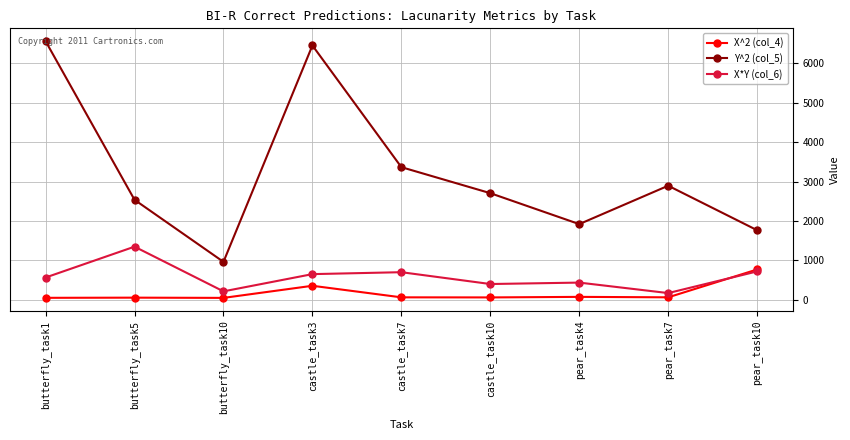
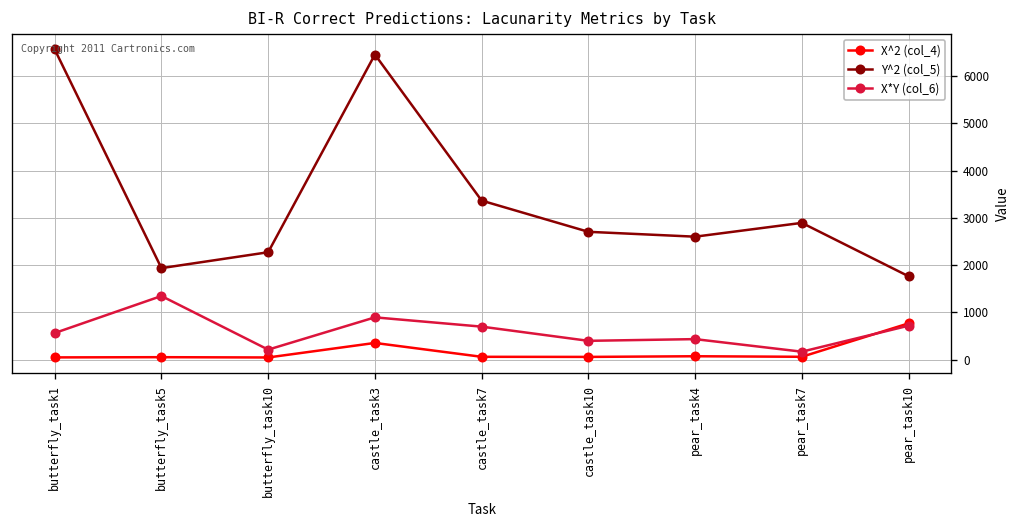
  {
    "X^2 (col_4)": {
      "butterfly_task1": 0,
      "butterfly_task5": 100,
      "butterfly_task10": 0,
      "castle_task3": 400,
      "castle_task7": 100,
      "castle_task10": 100,
      "pear_task4": 100,
      "pear_task7": 100
    },
    "Y^2 (col_5)": {
-     "butterfly_task5": 2500,
-     "butterfly_task10": 1000,
+     "butterfly_task5": 1900,
+     "butterfly_task10": 2300,
      "castle_task3": 6500,
      "castle_task7": 3400,
      "castle_task10": 2700,
-     "pear_task4": 1900,
+     "pear_task4": 2600,
      "pear_task7": 2900,
      "pear_task10": 1800
    },
    "X*Y (col_6)": {
      "butterfly_task1": 600,
      "butterfly_task5": 1300,
      "butterfly_task10": 200,
-     "castle_task3": 600,
+     "castle_task3": 900,
      "castle_task7": 700,
      "castle_task10": 400,
      "pear_task4": 400,
      "pear_task7": 200
    }
  }
